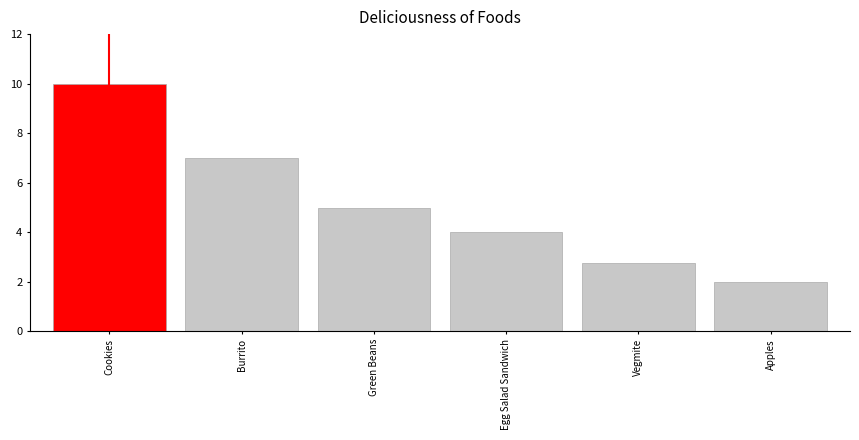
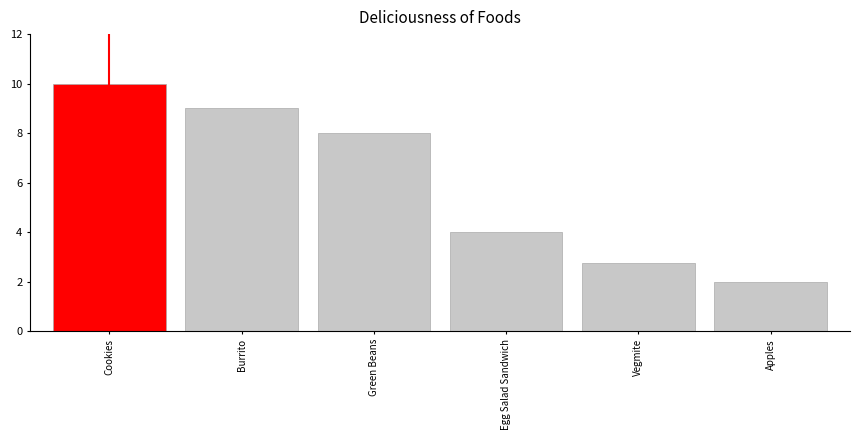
  {
    "Cookies": 10,
-   "Burrito": 7,
-   "Green Beans": 5,
+   "Burrito": 9,
+   "Green Beans": 8,
    "Egg Salad Sandwich": 4,
    "Vegmite": 2.8,
    "Apples": 2
  }
